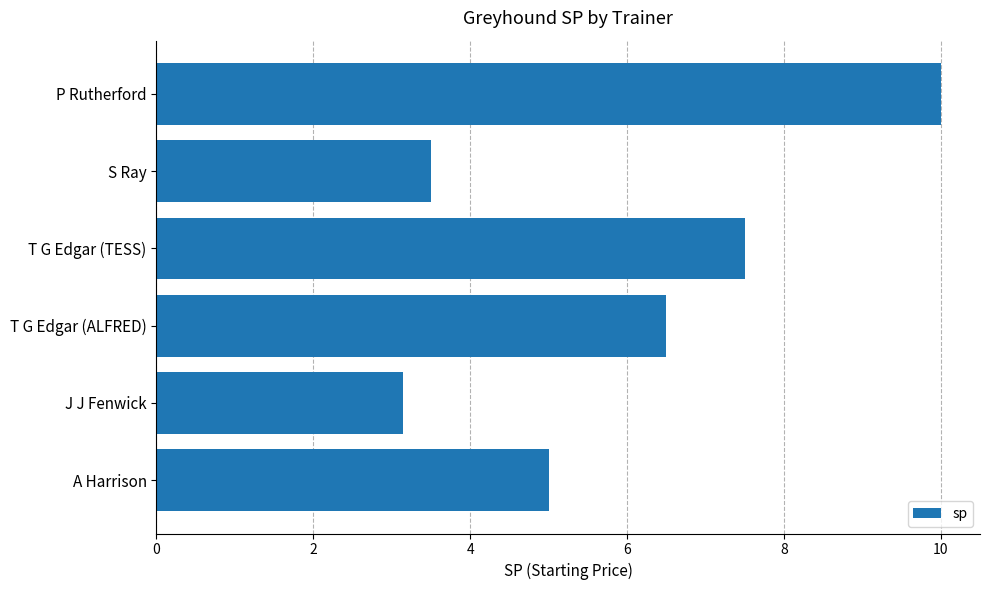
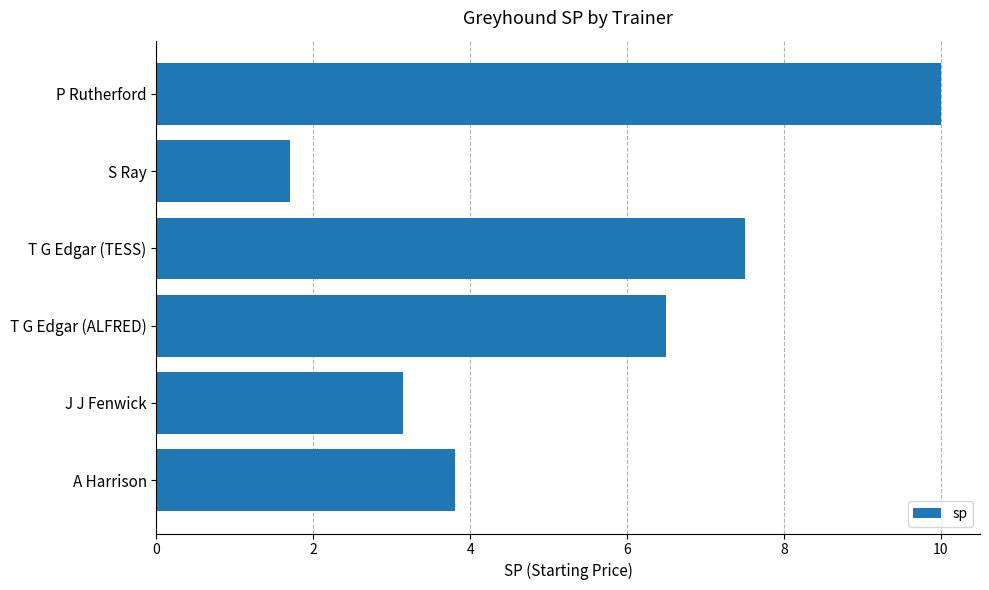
  {
    "P Rutherford": 10.0,
-   "S Ray": 3.5,
+   "S Ray": 1.7,
    "T G Edgar (TESS)": 7.5,
    "T G Edgar (ALFRED)": 6.5,
    "J J Fenwick": 3.1,
-   "A Harrison": 5.0
+   "A Harrison": 3.8
  }
